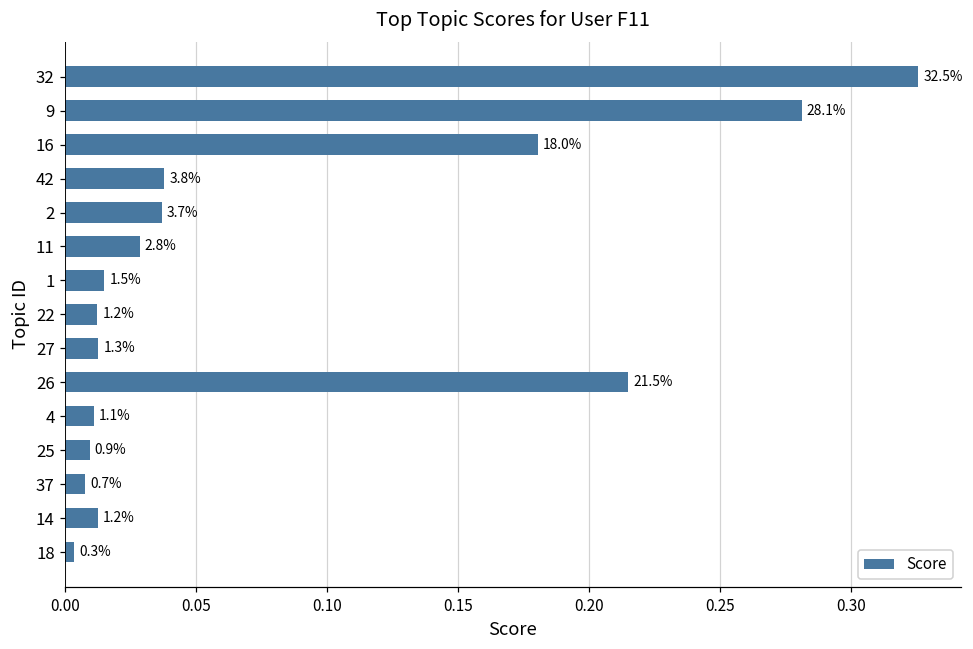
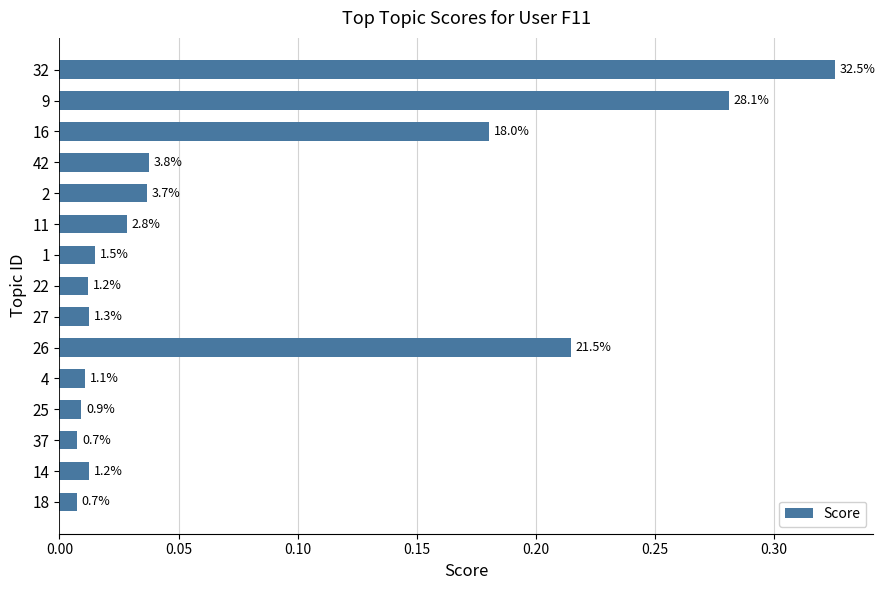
  {
    "32": "32.5%",
    "9": "28.1%",
    "16": "18.0%",
    "42": "3.8%",
    "2": "3.7%",
    "11": "2.8%",
    "1": "1.5%",
    "22": "1.2%",
    "27": "1.3%",
    "26": "21.5%",
    "4": "1.1%",
    "25": "0.9%",
    "37": "0.7%",
    "14": "1.2%",
-   "18": "0.3%"
+   "18": "0.7%"
  }
